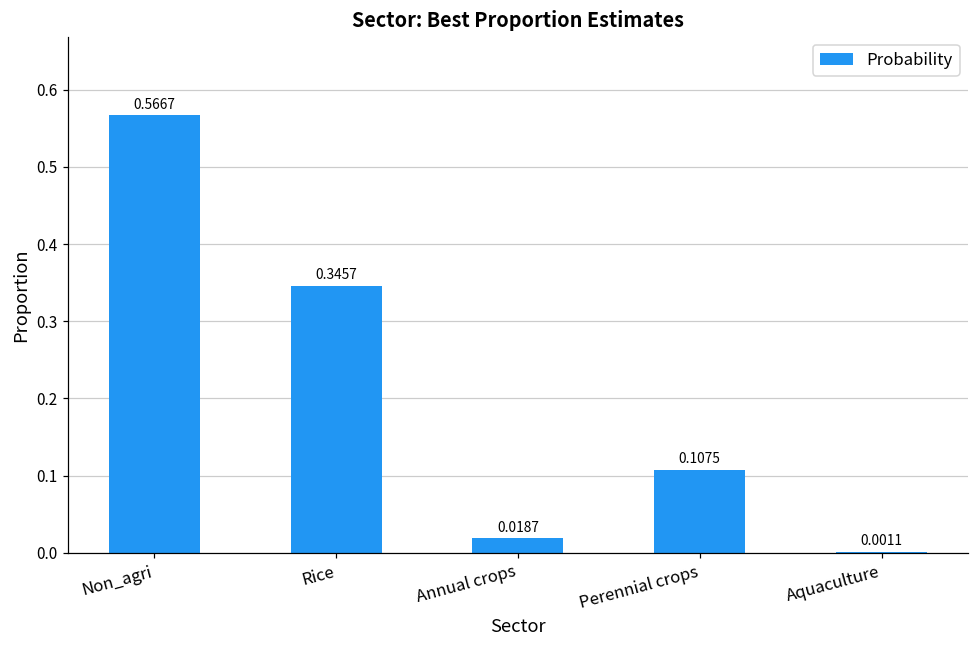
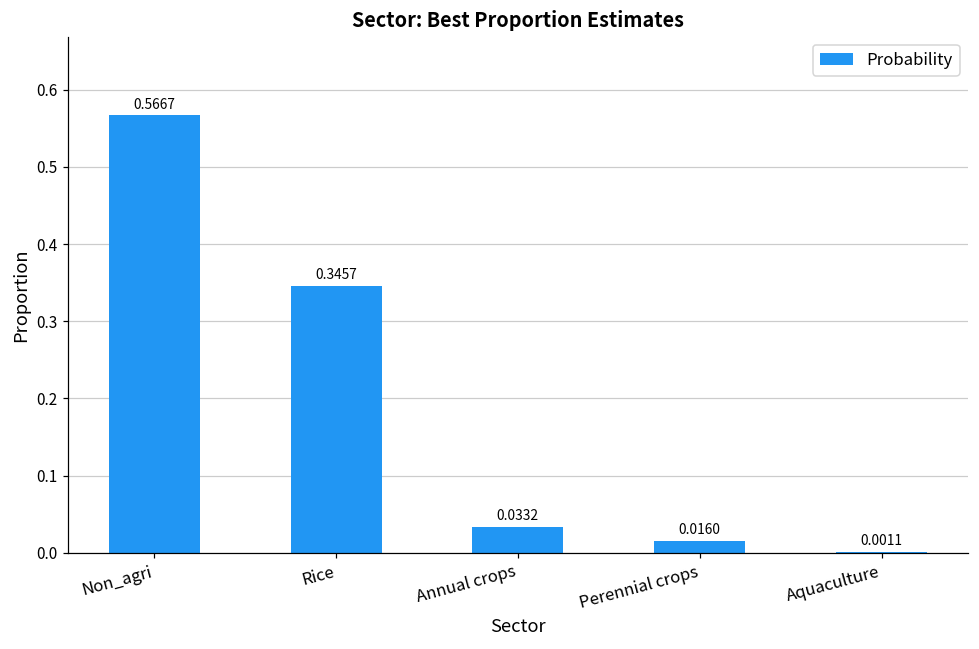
  {
    "Non_agri": 0.5667,
    "Rice": 0.3457,
-   "Annual crops": 0.0187,
-   "Perennial crops": 0.1075,
+   "Annual crops": 0.0332,
+   "Perennial crops": 0.0160,
    "Aquaculture": 0.0011
  }
